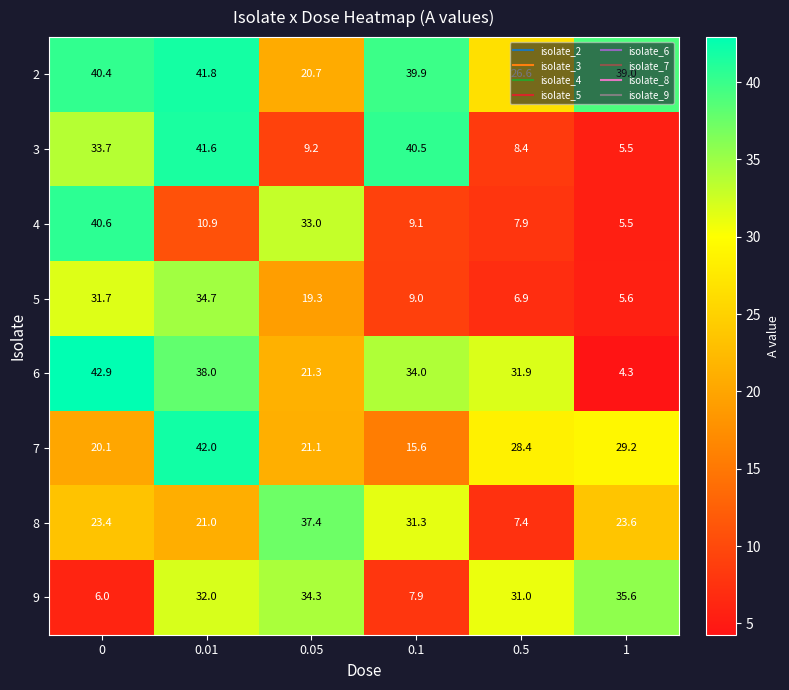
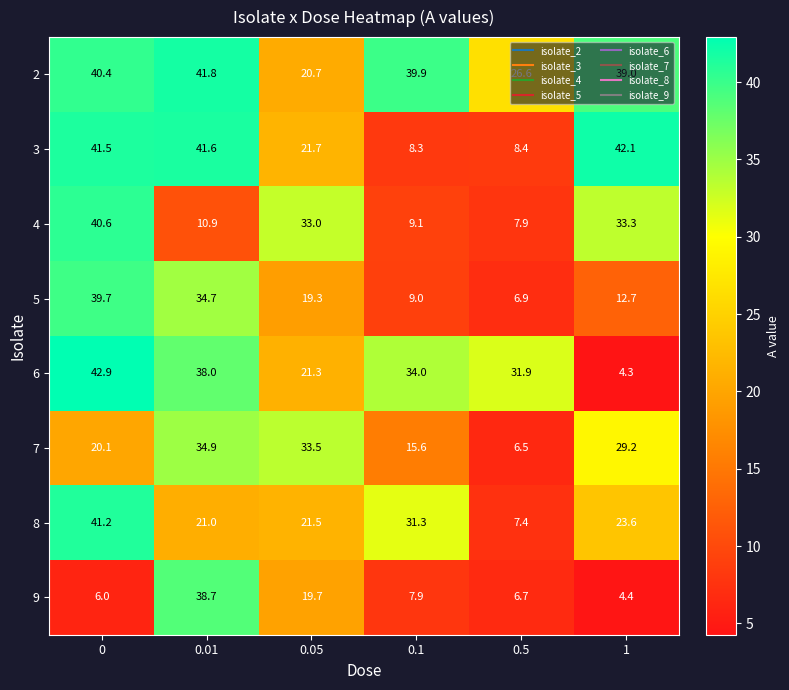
  {
    "2": {
      "0": 40.4,
      "0.01": 41.8,
      "0.05": 20.7,
      "0.1": 39.9
    },
    "3": {
-     "0": 33.7,
+     "0": 41.5,
      "0.01": 41.6,
-     "0.05": 9.2,
-     "0.1": 40.5,
+     "0.05": 21.7,
+     "0.1": 8.3,
      "0.5": 8.4,
-     "1": 5.5
+     "1": 42.1
    },
    "4": {
      "0": 40.6,
      "0.01": 10.9,
      "0.05": 33.0,
      "0.1": 9.1,
      "0.5": 7.9,
-     "1": 5.5
+     "1": 33.3
    },
    "5": {
-     "0": 31.7,
+     "0": 39.7,
      "0.01": 34.7,
      "0.05": 19.3,
      "0.1": 9.0,
      "0.5": 6.9,
-     "1": 5.6
+     "1": 12.7
    },
    "6": {
      "0": 42.9,
      "0.01": 38.0,
      "0.05": 21.3,
      "0.1": 34.0,
      "0.5": 31.9,
      "1": 4.3
    },
    "7": {
      "0": 20.1,
-     "0.01": 42.0,
-     "0.05": 21.1,
+     "0.01": 34.9,
+     "0.05": 33.5,
      "0.1": 15.6,
-     "0.5": 28.4,
+     "0.5": 6.5,
      "1": 29.2
    },
    "8": {
-     "0": 23.4,
+     "0": 41.2,
      "0.01": 21.0,
-     "0.05": 37.4,
+     "0.05": 21.5,
      "0.1": 31.3,
      "0.5": 7.4,
      "1": 23.6
    },
    "9": {
      "0": 6.0,
-     "0.01": 32.0,
-     "0.05": 34.3,
+     "0.01": 38.7,
+     "0.05": 19.7,
      "0.1": 7.9,
-     "0.5": 31.0,
-     "1": 35.6
+     "0.5": 6.7,
+     "1": 4.4
    }
  }
